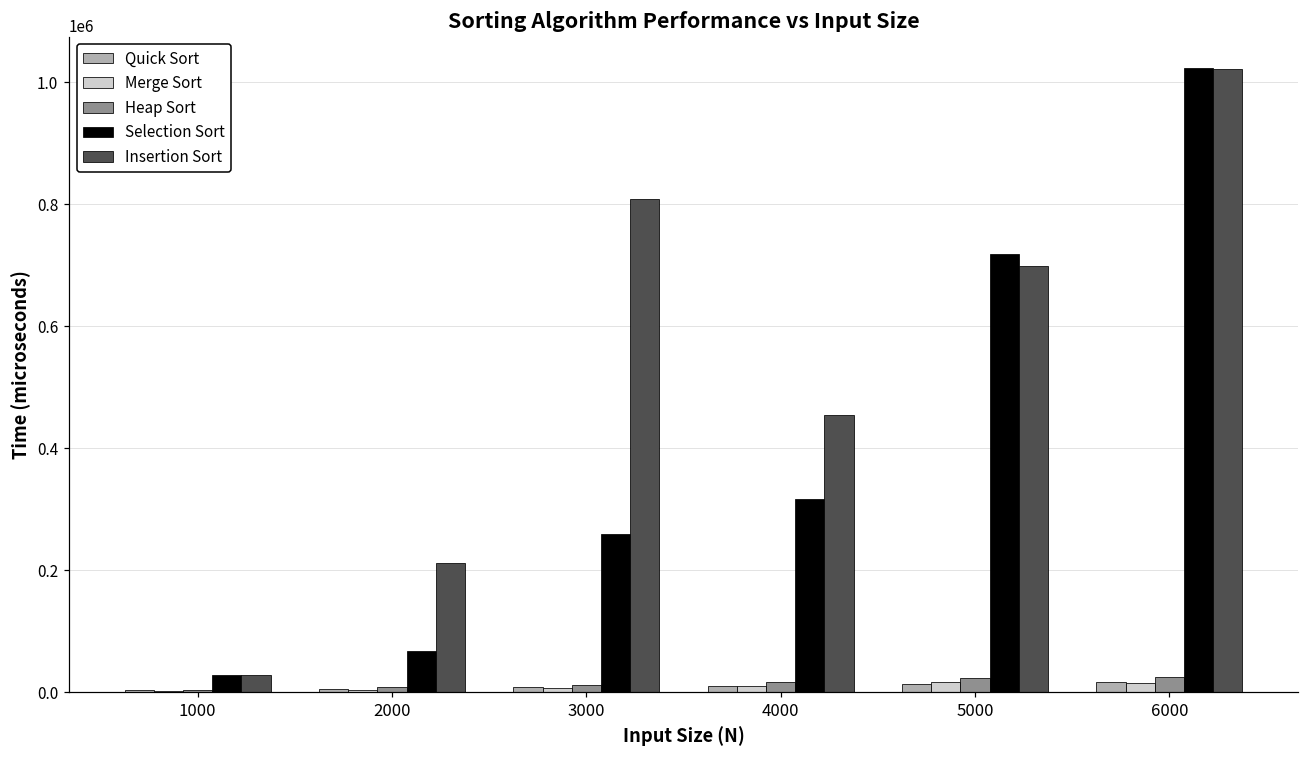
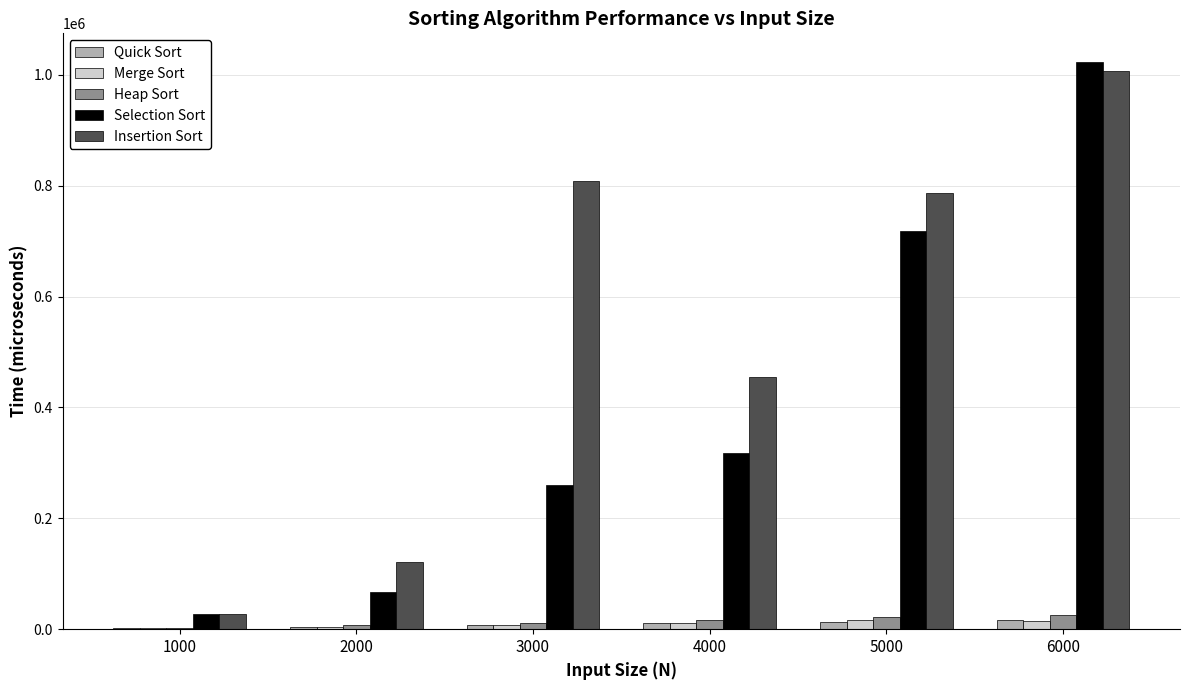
  {
    "Selection Sort": {
      "1000": 30000,
      "2000": 70000,
      "3000": 260000,
      "4000": 320000,
      "5000": 720000,
      "6000": 1020000
    },
    "Insertion Sort": {
      "1000": 30000,
-     "2000": 210000,
+     "2000": 120000,
      "3000": 810000,
      "4000": 450000,
-     "5000": 700000,
-     "6000": 1020000
+     "5000": 790000,
+     "6000": 1010000
    }
  }
